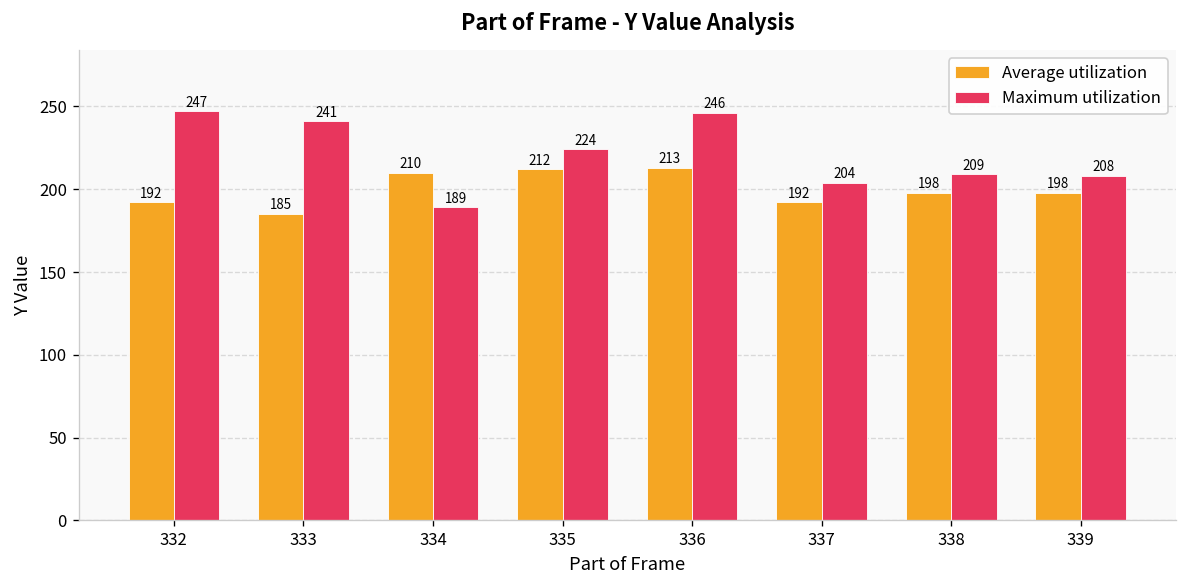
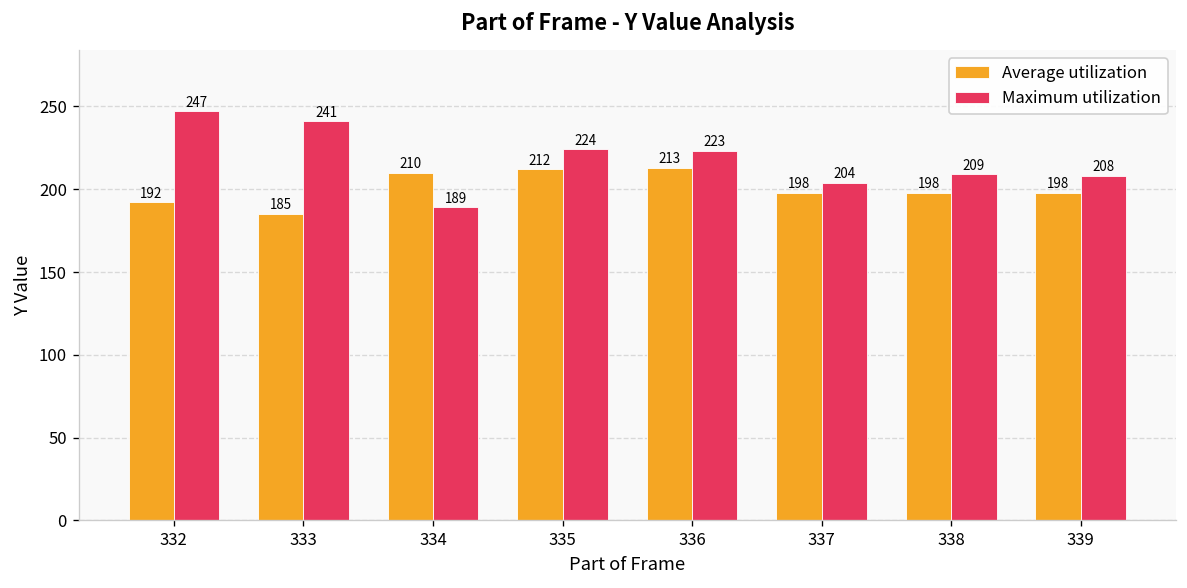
  {
    "Average utilization": {
      "332": 192,
      "333": 185,
      "334": 210,
      "335": 212,
      "336": 213,
-     "337": 192,
+     "337": 198,
      "338": 198,
      "339": 198
    },
    "Maximum utilization": {
      "332": 247,
      "333": 241,
      "334": 189,
      "335": 224,
-     "336": 246,
+     "336": 223,
      "337": 204,
      "338": 209,
      "339": 208
    }
  }
